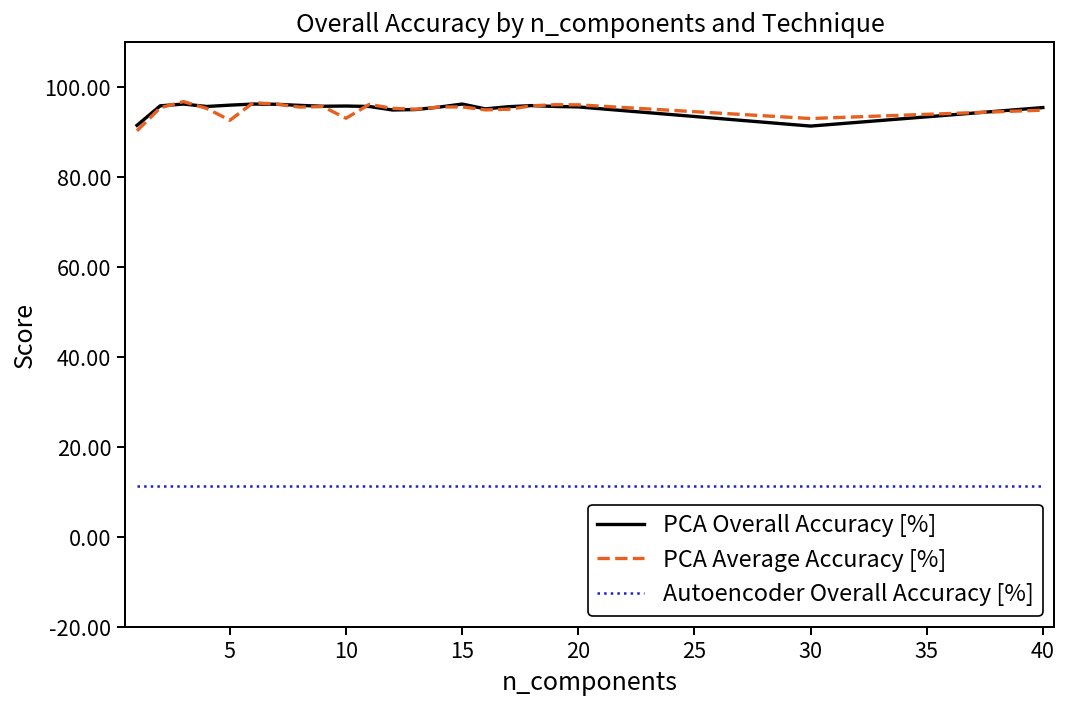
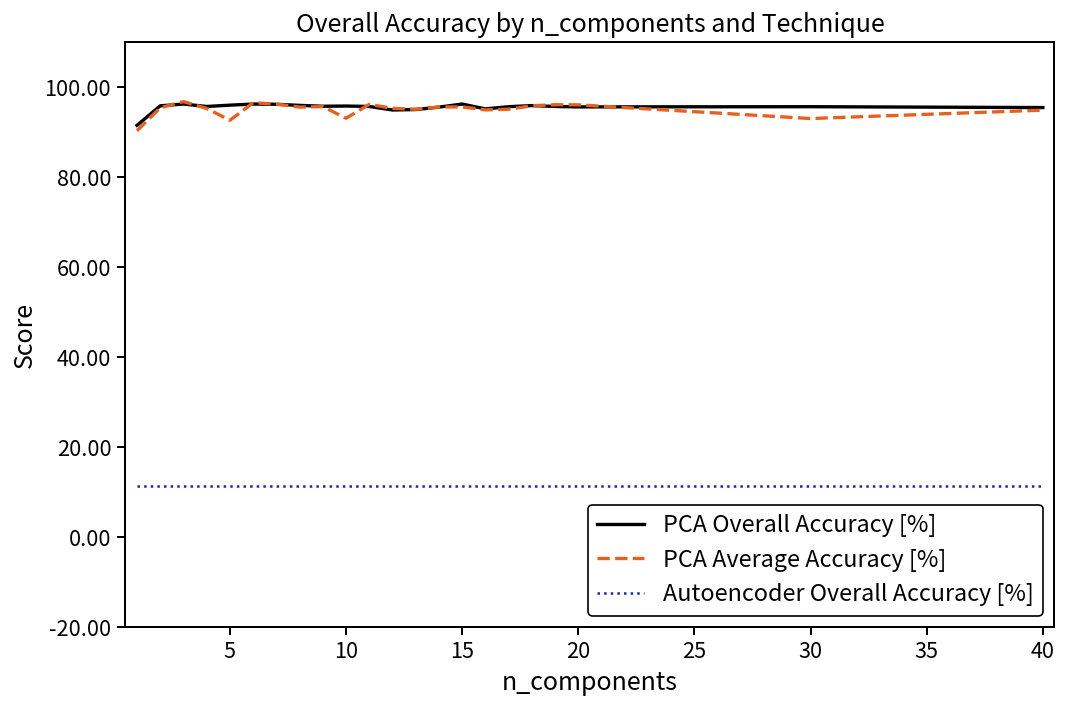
  {
    "PCA Overall Accuracy [%]": {
      "5": 96,
      "10": 96,
-     "30": 91
+     "30": 96
    },
    "PCA Average Accuracy [%]": {
      "5": 93,
      "10": 93,
      "30": 93
    },
    "Autoencoder Overall Accuracy [%]": {
      "5": 11,
      "10": 11,
      "15": 11,
      "20": 11,
      "30": 11,
      "40": 11
    }
  }
